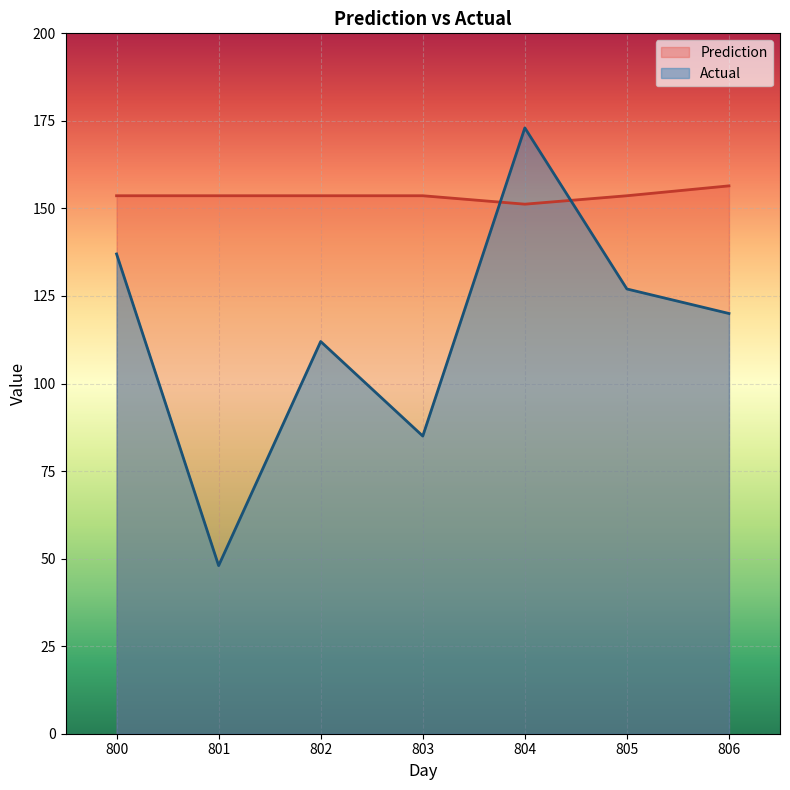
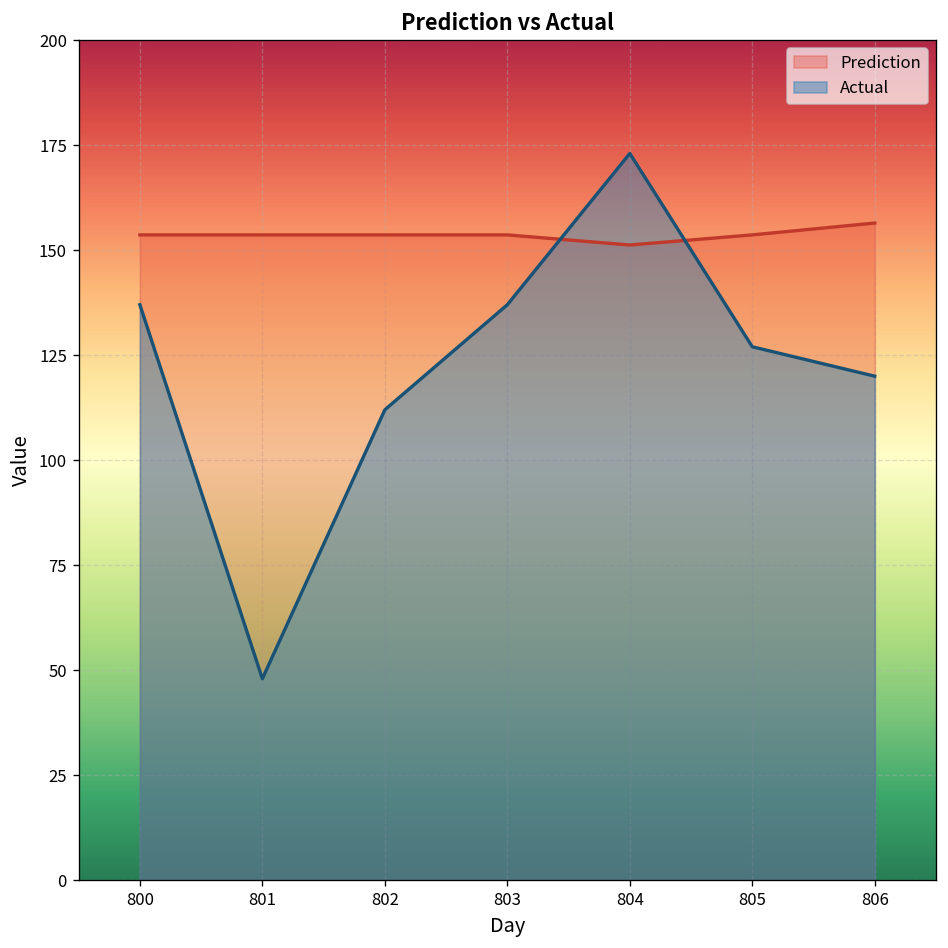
  {
    "Prediction": {
      "800": 154,
      "801": 154,
      "802": 154,
      "803": 154,
      "804": 151,
      "805": 154,
      "806": 156
    },
    "Actual": {
      "800": 137,
      "801": 48,
      "802": 112,
-     "803": 85,
+     "803": 137,
      "804": 173,
      "805": 127,
      "806": 120
    }
  }
